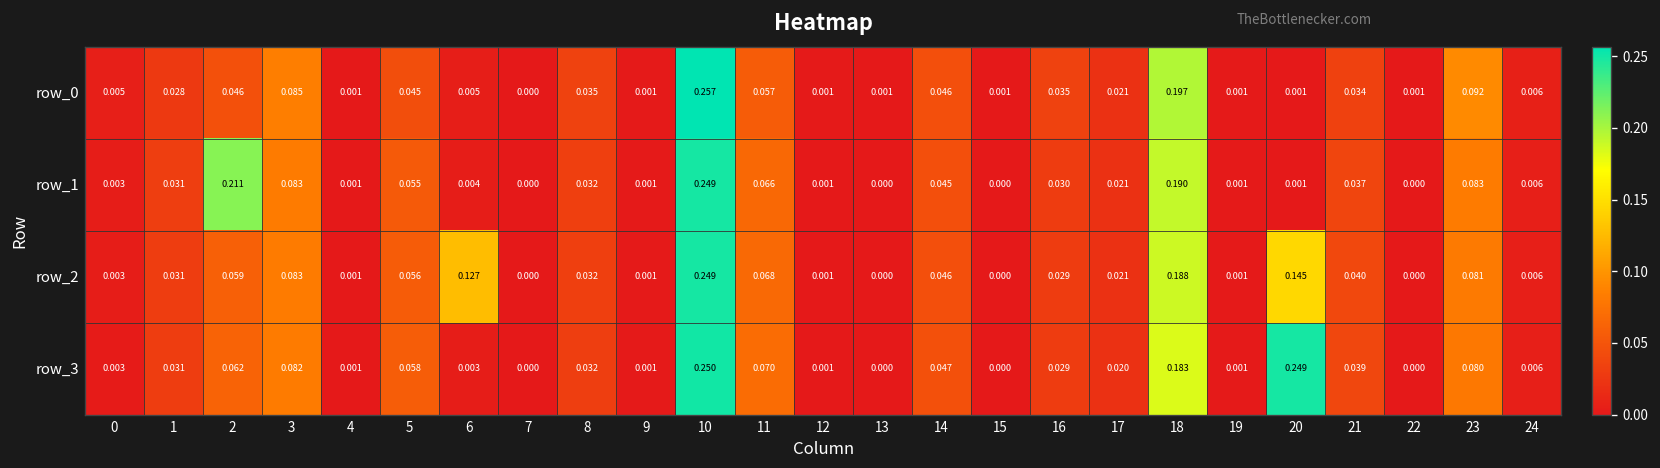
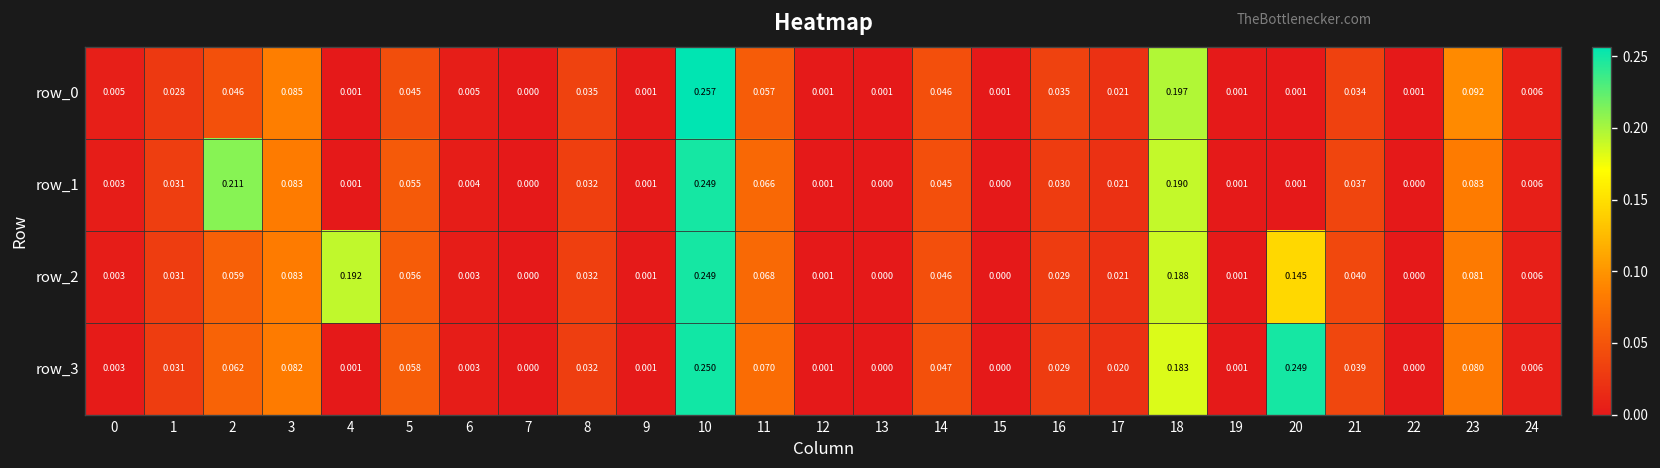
  {
    "row_0": {
      "0": 0.005,
      "1": 0.028,
      "2": 0.046,
      "3": 0.085,
      "4": 0.001,
      "5": 0.045,
      "6": 0.005,
      "7": 0.000,
      "8": 0.035,
      "9": 0.001,
      "10": 0.257,
      "11": 0.057,
      "12": 0.001,
      "13": 0.001,
      "14": 0.046,
      "15": 0.001,
      "16": 0.035,
      "17": 0.021,
      "18": 0.197,
      "19": 0.001,
      "20": 0.001,
      "21": 0.034,
      "22": 0.001,
      "23": 0.092,
      "24": 0.006
    },
    "row_1": {
      "0": 0.003,
      "1": 0.031,
      "2": 0.211,
      "3": 0.083,
      "4": 0.001,
      "5": 0.055,
      "6": 0.004,
      "7": 0.000,
      "8": 0.032,
      "9": 0.001,
      "10": 0.249,
      "11": 0.066,
      "12": 0.001,
      "13": 0.000,
      "14": 0.045,
      "15": 0.000,
      "16": 0.030,
      "17": 0.021,
      "18": 0.190,
      "19": 0.001,
      "20": 0.001,
      "21": 0.037,
      "22": 0.000,
      "23": 0.083,
      "24": 0.006
    },
    "row_2": {
      "0": 0.003,
      "1": 0.031,
      "2": 0.059,
      "3": 0.083,
-     "4": 0.001,
+     "4": 0.192,
      "5": 0.056,
-     "6": 0.127,
+     "6": 0.003,
      "7": 0.000,
      "8": 0.032,
      "9": 0.001,
      "10": 0.249,
      "11": 0.068,
      "12": 0.001,
      "13": 0.000,
      "14": 0.046,
      "15": 0.000,
      "16": 0.029,
      "17": 0.021,
      "18": 0.188,
      "19": 0.001,
      "20": 0.145,
      "21": 0.040,
      "22": 0.000,
      "23": 0.081,
      "24": 0.006
    },
    "row_3": {
      "0": 0.003,
      "1": 0.031,
      "2": 0.062,
      "3": 0.082,
      "4": 0.001,
      "5": 0.058,
      "6": 0.003,
      "7": 0.000,
      "8": 0.032,
      "9": 0.001,
      "10": 0.250,
      "11": 0.070,
      "12": 0.001,
      "13": 0.000,
      "14": 0.047,
      "15": 0.000,
      "16": 0.029,
      "17": 0.020,
      "18": 0.183,
      "19": 0.001,
      "20": 0.249,
      "21": 0.039,
      "22": 0.000,
      "23": 0.080,
      "24": 0.006
    }
  }
